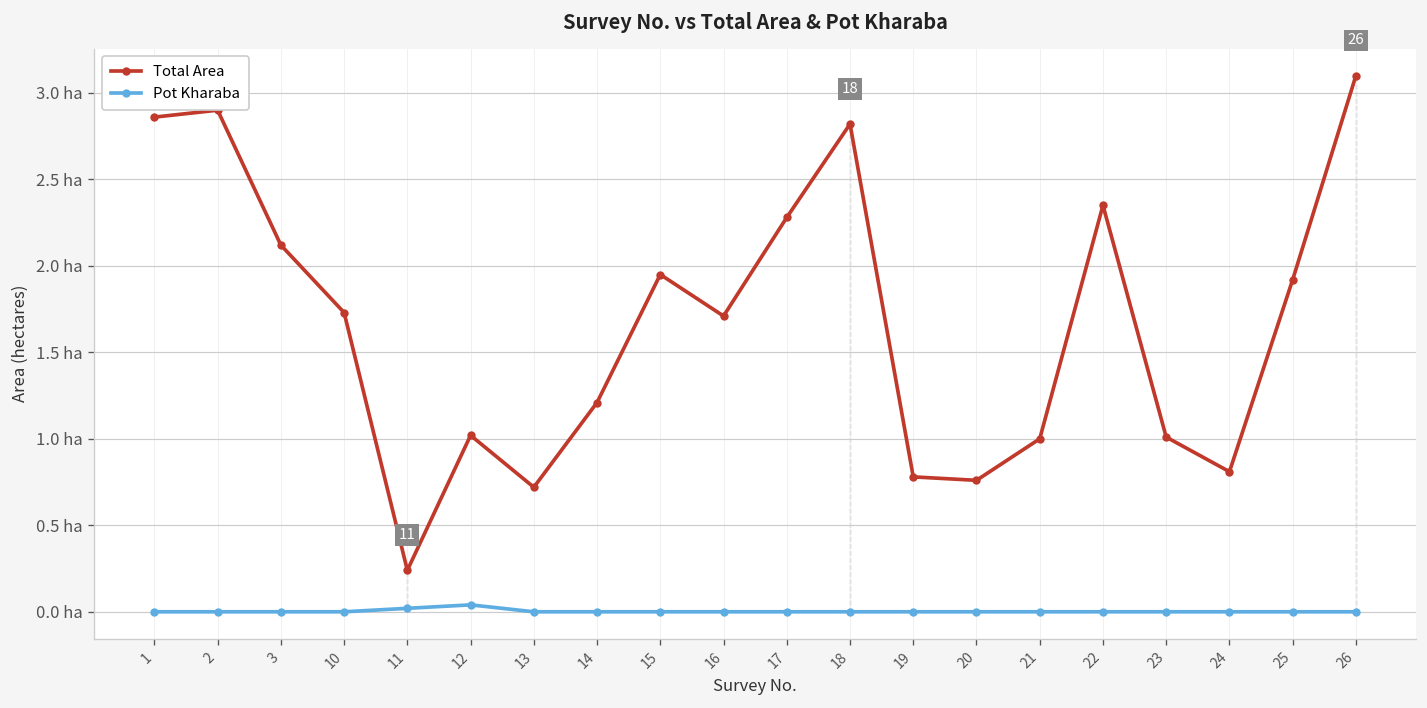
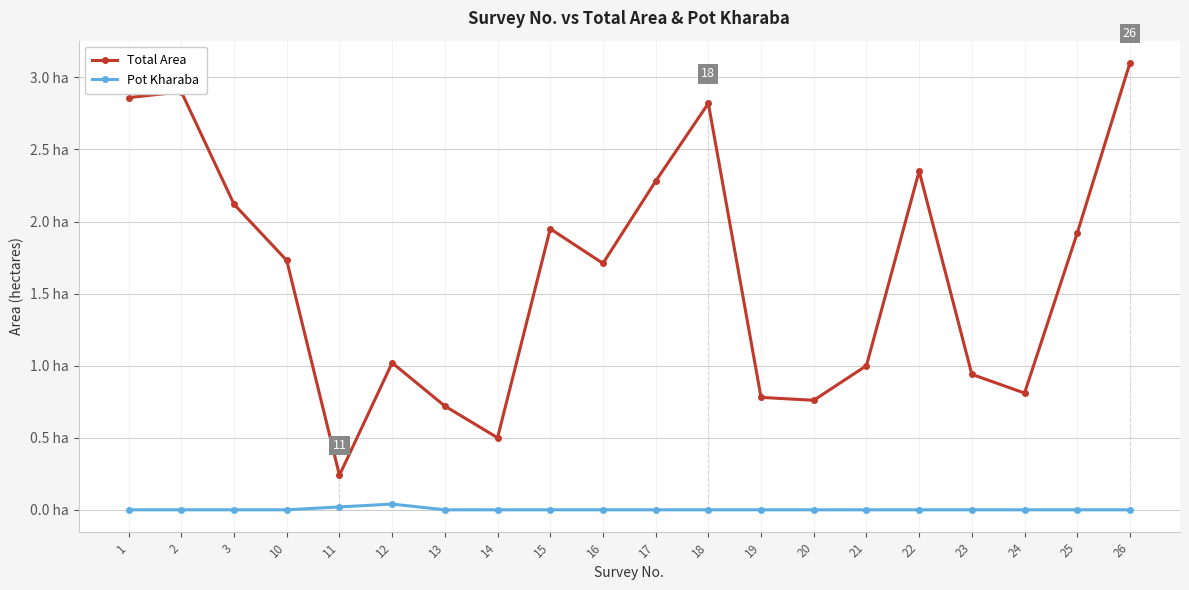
  {
    "Total Area": {
      "1": "2.86 ha",
      "3": "2.12 ha",
      "10": "1.73 ha",
      "12": "1.02 ha",
      "13": "0.72 ha",
-     "14": "1.21 ha",
+     "14": "0.50 ha",
      "15": "1.95 ha",
      "16": "1.71 ha",
      "17": "2.28 ha",
      "19": "0.78 ha",
      "20": "0.76 ha",
      "21": "1.00 ha",
      "22": "2.35 ha",
-     "23": "1.01 ha",
+     "23": "0.94 ha",
      "24": "0.81 ha",
      "25": "1.92 ha"
    },
    "Pot Kharaba": {
      "1": "0.00 ha",
      "2": "0.00 ha",
      "3": "0.00 ha",
      "10": "0.00 ha",
      "11": "0.02 ha",
      "12": "0.04 ha",
      "13": "0.00 ha",
      "14": "0.00 ha",
      "15": "0.00 ha",
      "16": "0.00 ha",
      "17": "0.00 ha",
      "19": "0.00 ha",
      "20": "0.00 ha",
      "21": "0.00 ha",
      "22": "0.00 ha",
      "23": "0.00 ha",
      "24": "0.00 ha",
      "25": "0.00 ha"
    }
  }
